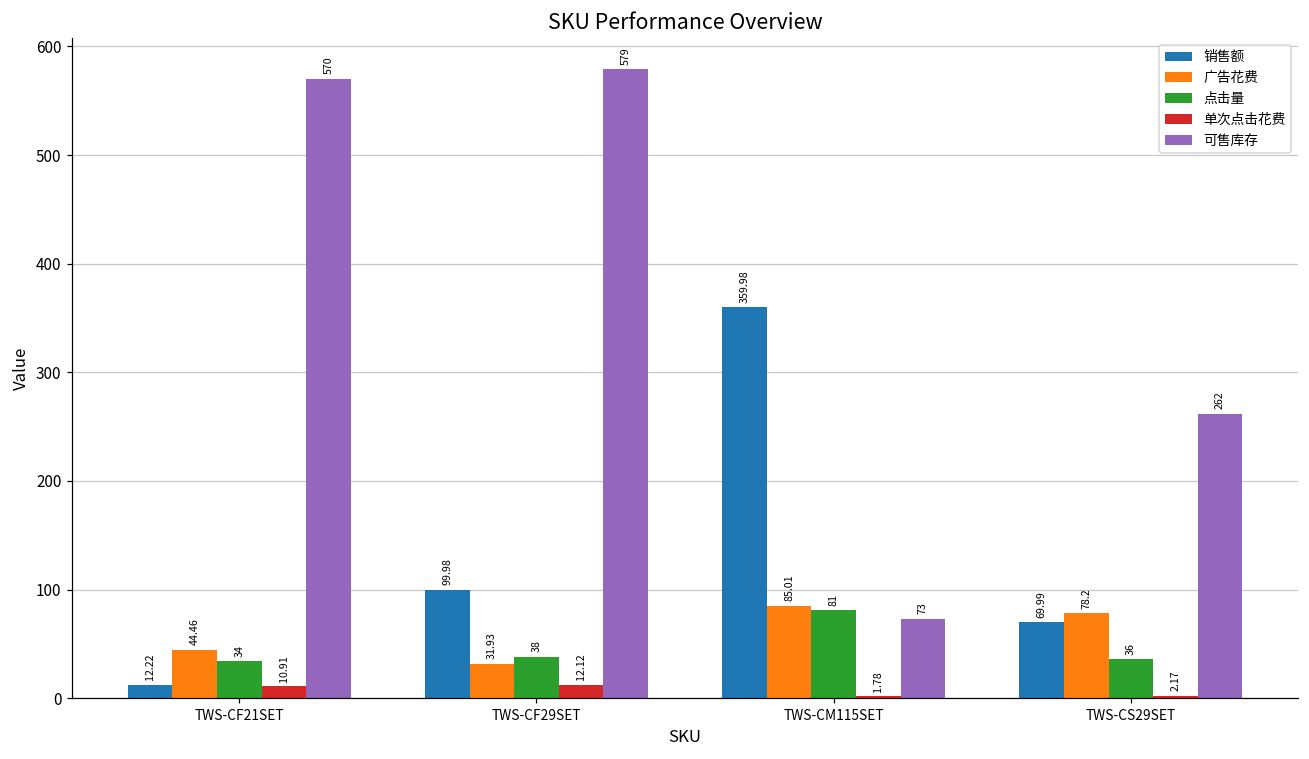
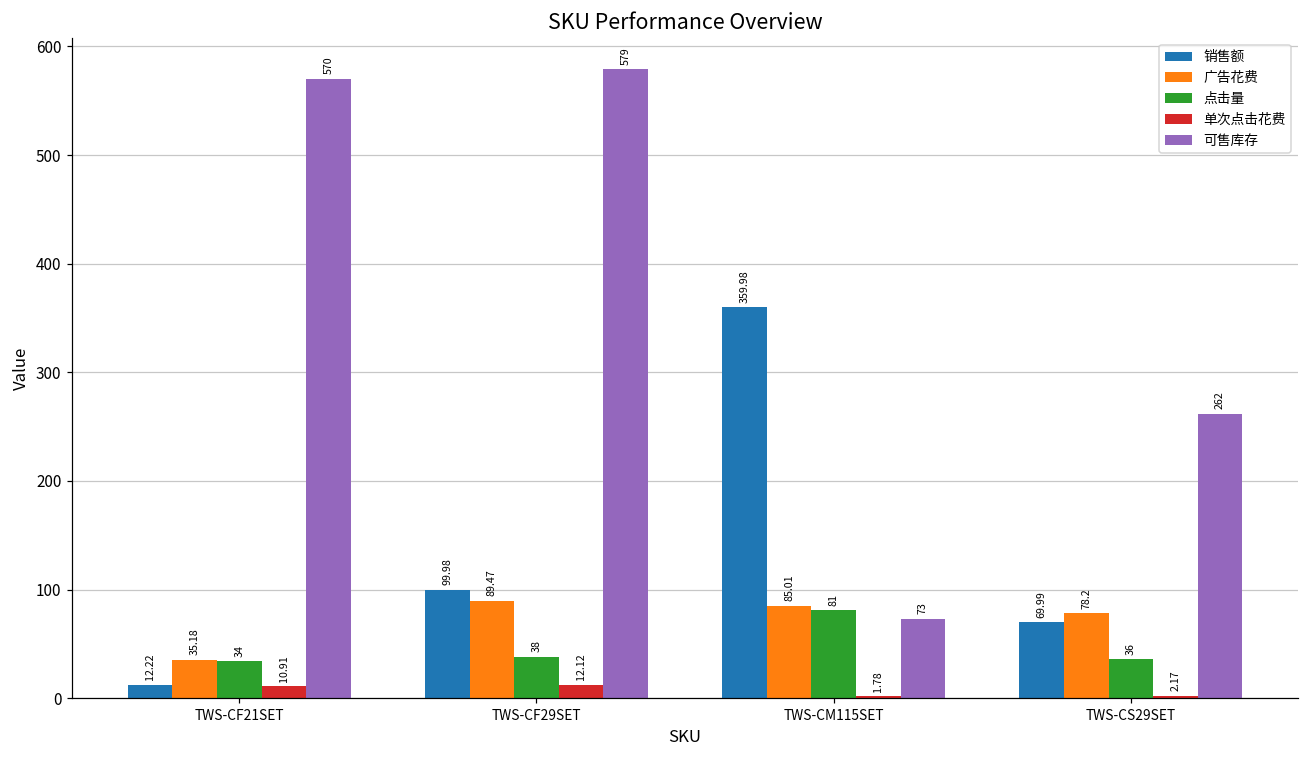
  {
    "销售额": {
      "TWS-CF21SET": 12.22,
      "TWS-CF29SET": 99.98,
      "TWS-CM115SET": 359.98,
      "TWS-CS29SET": 69.99
    },
    "广告花费": {
-     "TWS-CF21SET": 44.46,
-     "TWS-CF29SET": 31.93,
+     "TWS-CF21SET": 35.18,
+     "TWS-CF29SET": 89.47,
      "TWS-CM115SET": 85.01,
      "TWS-CS29SET": 78.2
    },
    "点击量": {
      "TWS-CF21SET": 34,
      "TWS-CF29SET": 38,
      "TWS-CM115SET": 81,
      "TWS-CS29SET": 36
    },
    "单次点击花费": {
      "TWS-CF21SET": 10.91,
      "TWS-CF29SET": 12.12,
      "TWS-CM115SET": 1.78,
      "TWS-CS29SET": 2.17
    },
    "可售库存": {
      "TWS-CF21SET": 570,
      "TWS-CF29SET": 579,
      "TWS-CM115SET": 73,
      "TWS-CS29SET": 262
    }
  }
